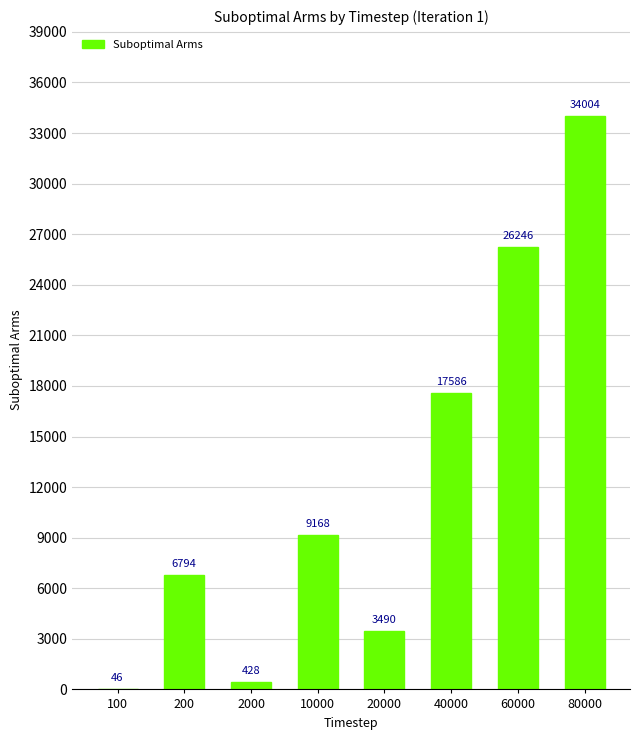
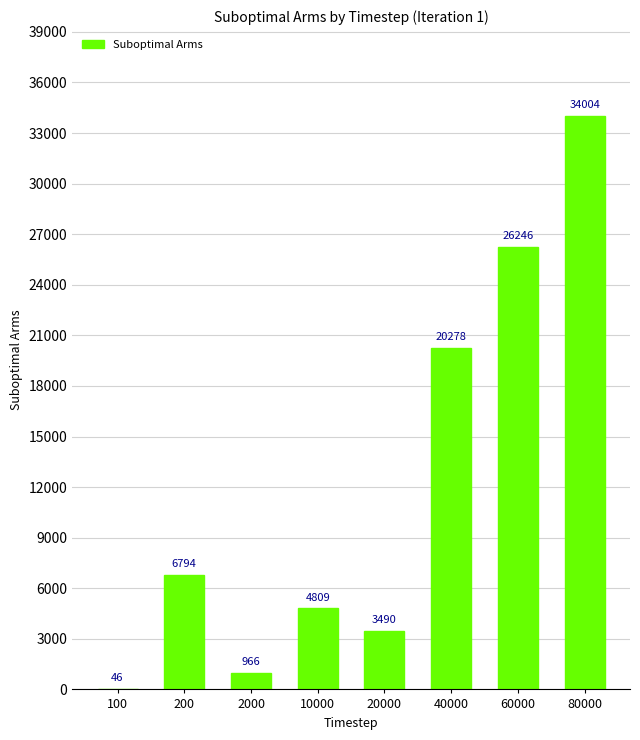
  {
    "100": 46,
    "200": 6794,
-   "2000": 428,
-   "10000": 9168,
+   "2000": 966,
+   "10000": 4809,
    "20000": 3490,
-   "40000": 17586,
+   "40000": 20278,
    "60000": 26246,
    "80000": 34004
  }
